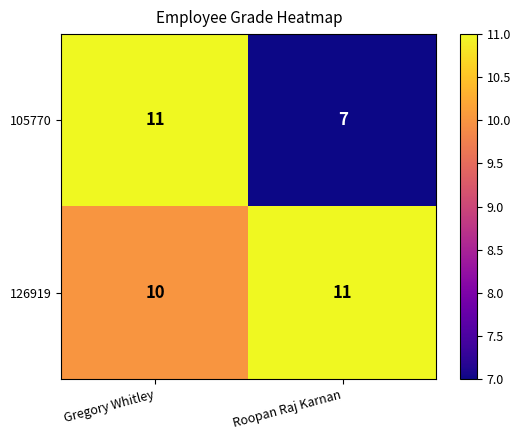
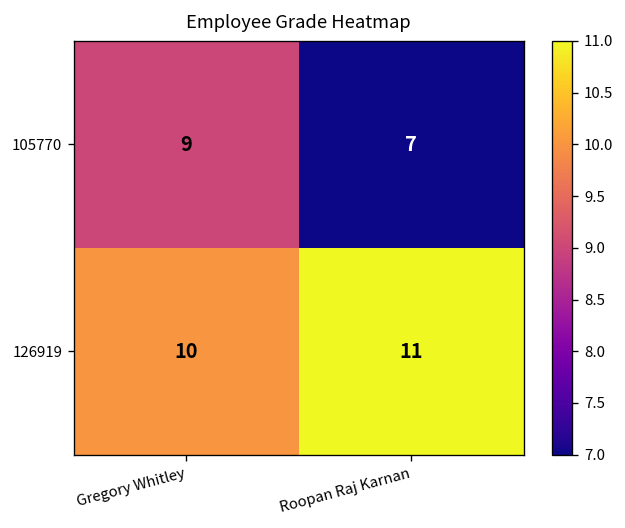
  {
    "105770": {
-     "Gregory Whitley": 11,
+     "Gregory Whitley": 9,
      "Roopan Raj Karnan": 7
    },
    "126919": {
      "Gregory Whitley": 10,
      "Roopan Raj Karnan": 11
    }
  }
